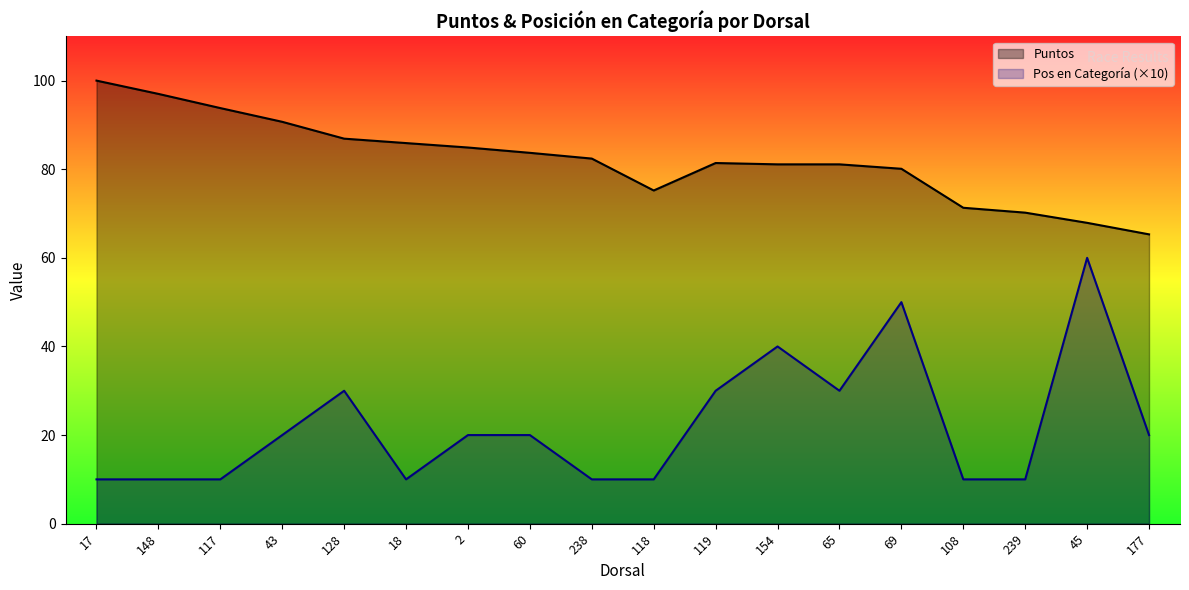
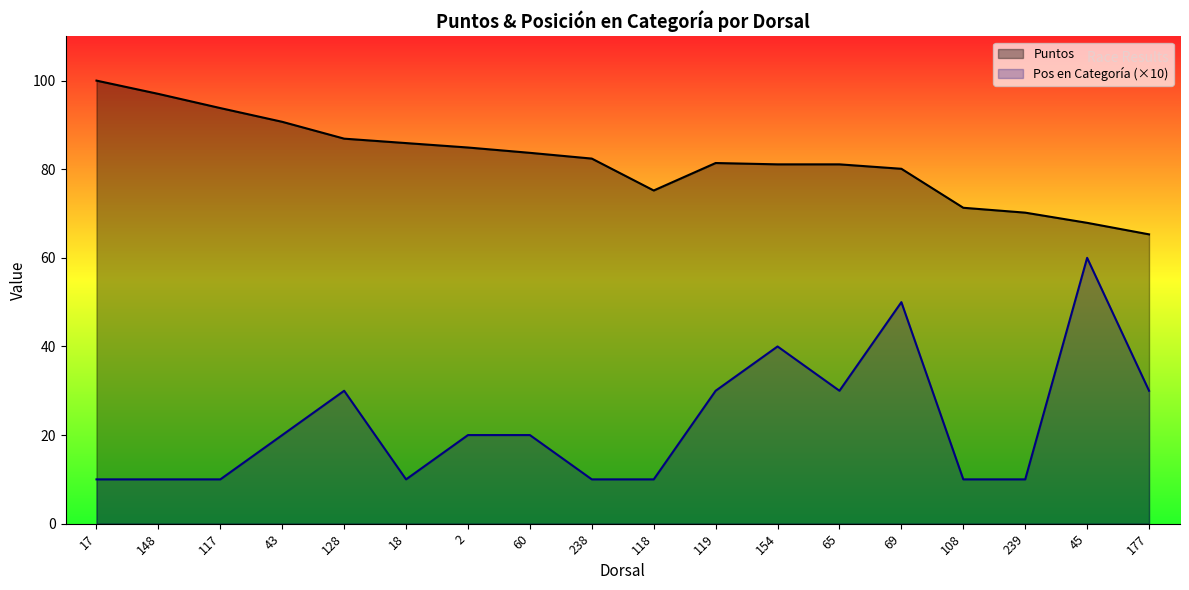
  {
    "Puntos": {
      "17": 100,
      "148": 97,
      "117": 94,
      "43": 91,
      "128": 87,
      "18": 86,
      "2": 85,
      "60": 84,
      "238": 82,
      "118": 75,
      "119": 81,
      "154": 81,
      "65": 81,
      "69": 80,
      "108": 71,
      "239": 70,
      "45": 68,
      "177": 65
    },
    "Pos en Categoría (×10)": {
      "17": 10,
      "148": 10,
      "117": 10,
      "43": 20,
      "128": 30,
      "18": 10,
      "2": 20,
      "60": 20,
      "238": 10,
      "118": 10,
      "119": 30,
      "154": 40,
      "65": 30,
      "69": 50,
      "108": 10,
      "239": 10,
      "45": 60,
-     "177": 20
+     "177": 30
    }
  }
